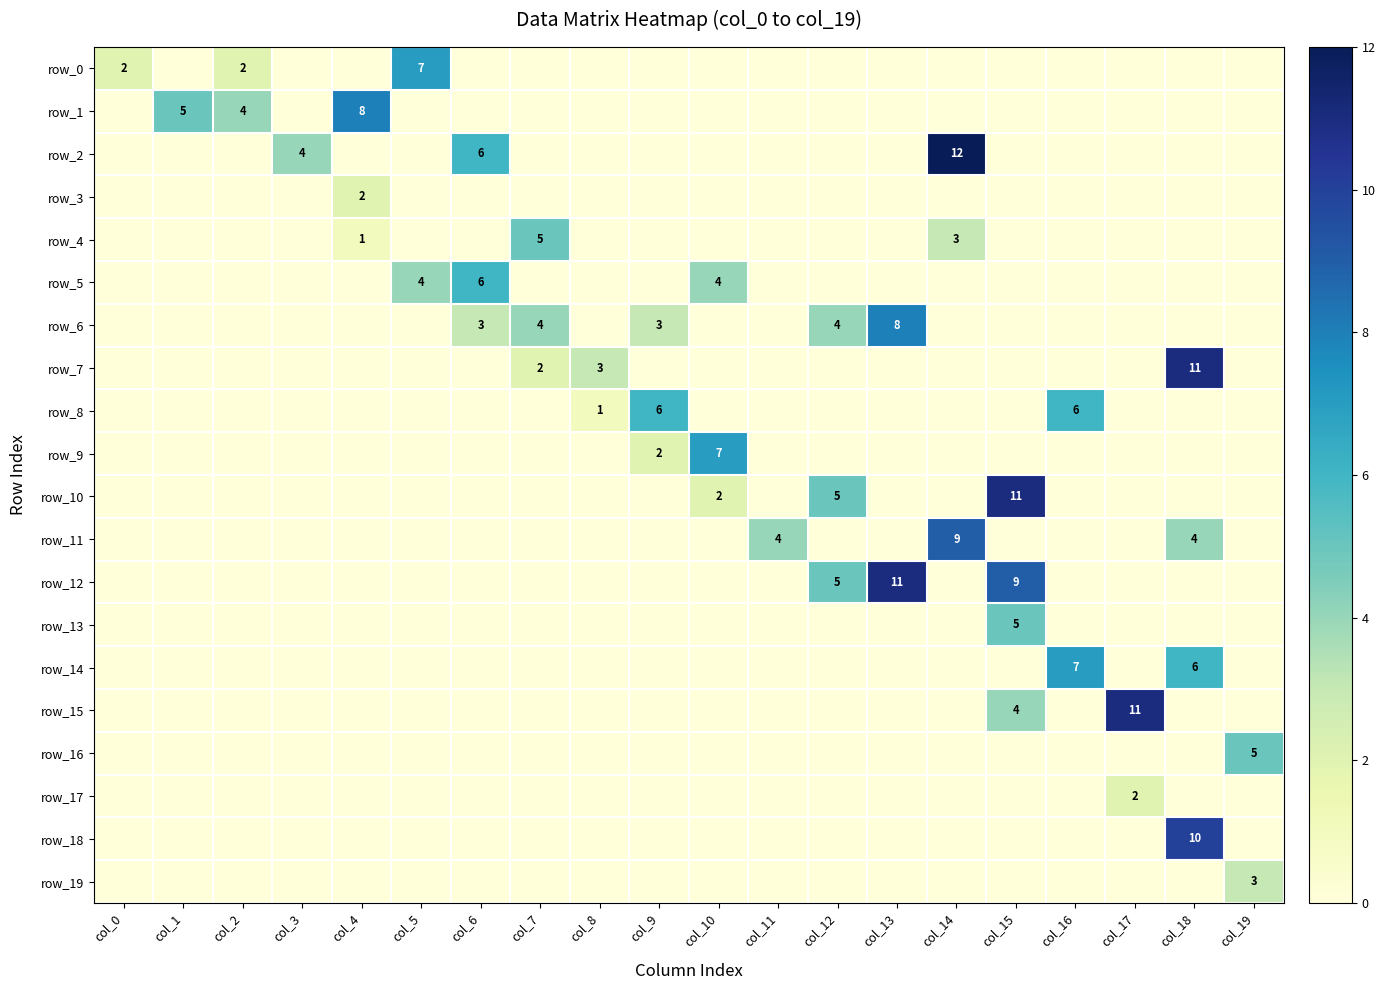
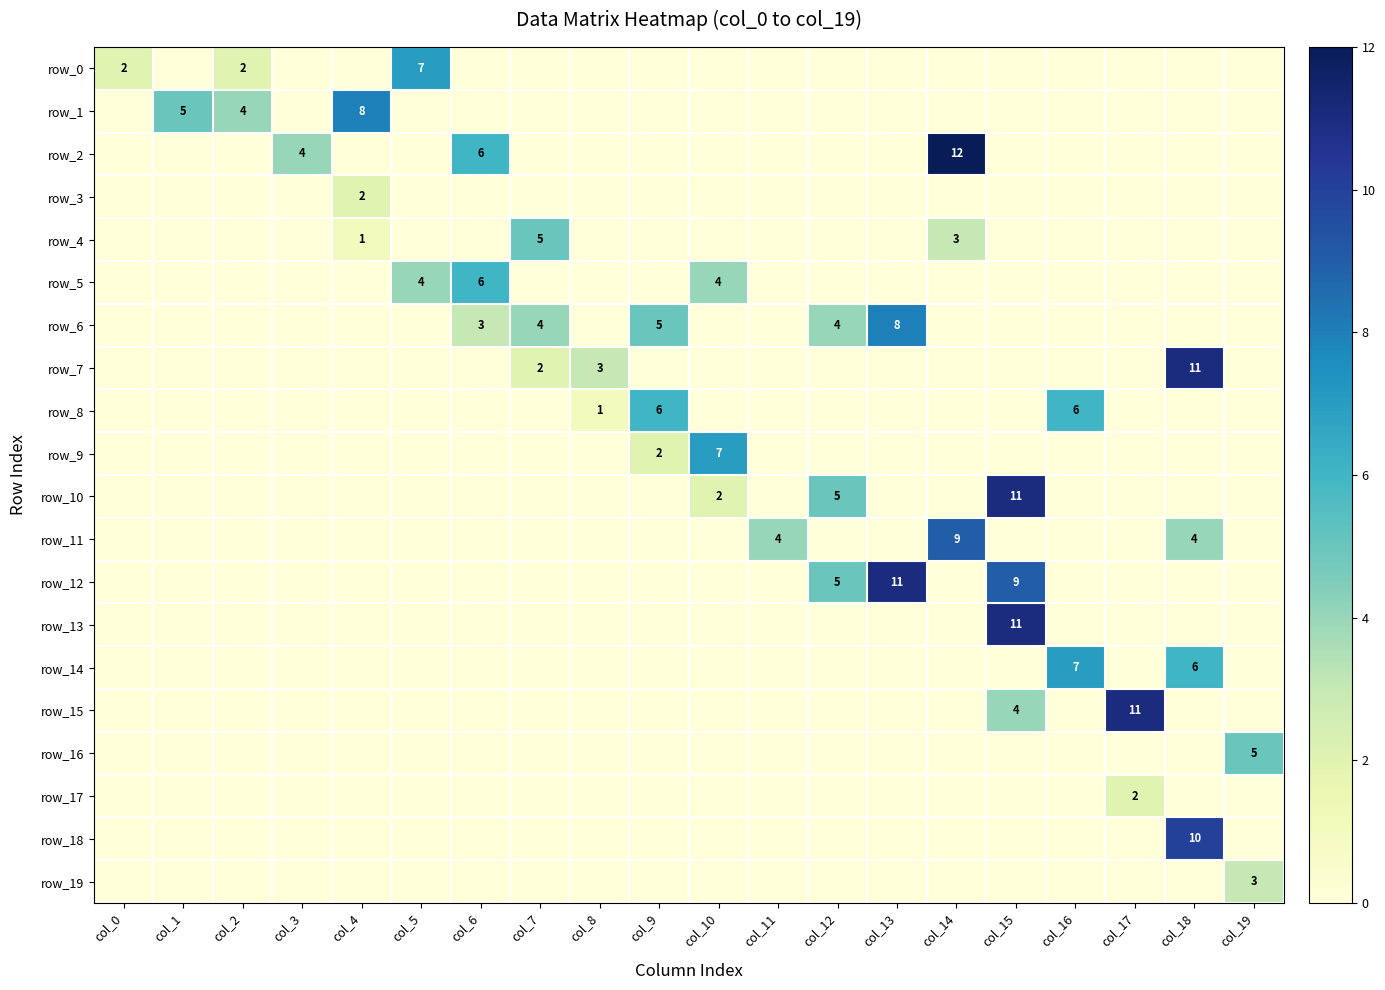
  {
    "row_0": {
      "col_0": 2,
      "col_2": 2,
      "col_5": 7
    },
    "row_1": {
      "col_1": 5,
      "col_2": 4,
      "col_4": 8
    },
    "row_2": {
      "col_3": 4,
      "col_6": 6,
      "col_14": 12
    },
    "row_3": {
      "col_4": 2
    },
    "row_4": {
      "col_4": 1,
      "col_7": 5,
      "col_14": 3
    },
    "row_5": {
      "col_5": 4,
      "col_6": 6,
      "col_10": 4
    },
    "row_6": {
      "col_6": 3,
      "col_7": 4,
-     "col_9": 3,
+     "col_9": 5,
      "col_12": 4,
      "col_13": 8
    },
    "row_7": {
      "col_7": 2,
      "col_8": 3,
      "col_18": 11
    },
    "row_8": {
      "col_8": 1,
      "col_9": 6,
      "col_16": 6
    },
    "row_9": {
      "col_9": 2,
      "col_10": 7
    },
    "row_10": {
      "col_10": 2,
      "col_12": 5,
      "col_15": 11
    },
    "row_11": {
      "col_11": 4,
      "col_14": 9,
      "col_18": 4
    },
    "row_12": {
      "col_12": 5,
      "col_13": 11,
      "col_15": 9
    },
    "row_13": {
-     "col_15": 5
+     "col_15": 11
    },
    "row_14": {
      "col_16": 7,
      "col_18": 6
    },
    "row_15": {
      "col_15": 4,
      "col_17": 11
    },
    "row_16": {
      "col_19": 5
    },
    "row_17": {
      "col_17": 2
    },
    "row_18": {
      "col_18": 10
    },
    "row_19": {
      "col_19": 3
    }
  }
